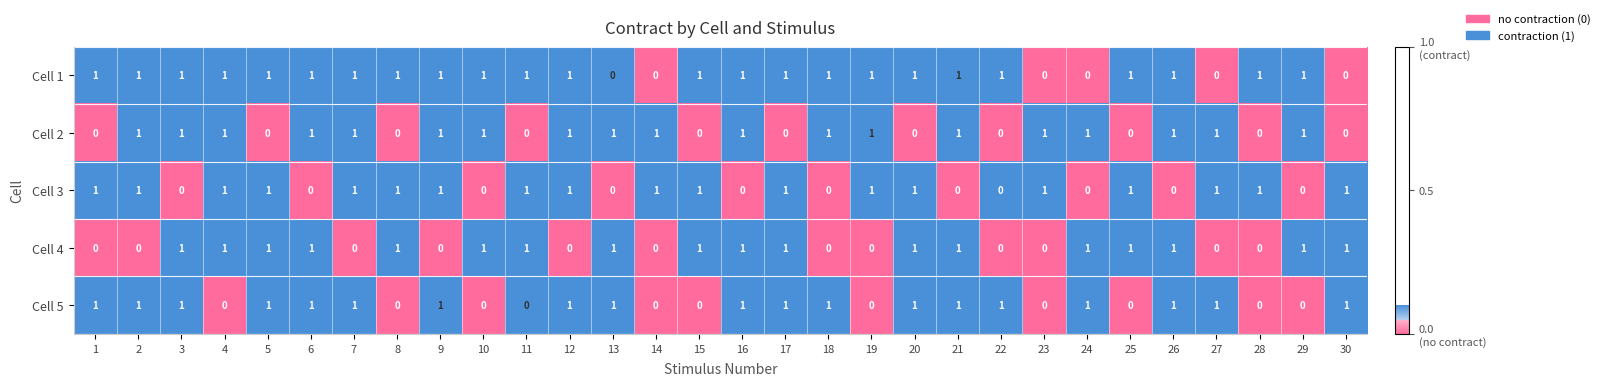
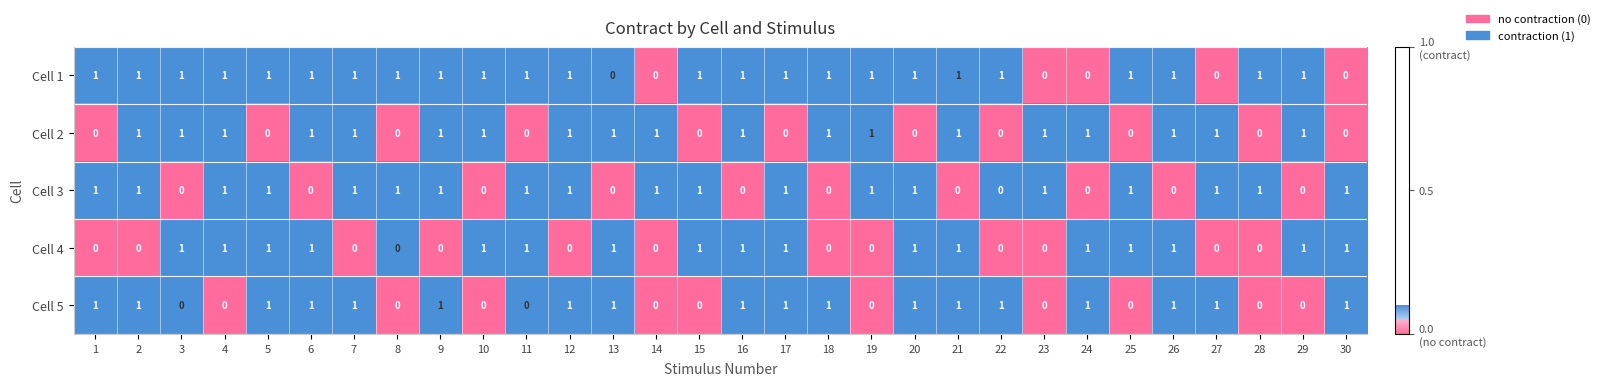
  {
    "Cell 1": {
      "1": 1,
      "2": 1,
      "3": 1,
      "4": 1,
      "5": 1,
      "6": 1,
      "7": 1,
      "8": 1,
      "9": 1,
      "10": 1,
      "11": 1,
      "12": 1,
      "13": 0,
      "14": 0,
      "15": 1,
      "16": 1,
      "17": 1,
      "18": 1,
      "19": 1,
      "20": 1,
      "21": 1,
      "22": 1,
      "23": 0,
      "24": 0,
      "25": 1,
      "26": 1,
      "27": 0,
      "28": 1,
      "29": 1,
      "30": 0
    },
    "Cell 2": {
      "1": 0,
      "2": 1,
      "3": 1,
      "4": 1,
      "5": 0,
      "6": 1,
      "7": 1,
      "8": 0,
      "9": 1,
      "10": 1,
      "11": 0,
      "12": 1,
      "13": 1,
      "14": 1,
      "15": 0,
      "16": 1,
      "17": 0,
      "18": 1,
      "19": 1,
      "20": 0,
      "21": 1,
      "22": 0,
      "23": 1,
      "24": 1,
      "25": 0,
      "26": 1,
      "27": 1,
      "28": 0,
      "29": 1,
      "30": 0
    },
    "Cell 3": {
      "1": 1,
      "2": 1,
      "3": 0,
      "4": 1,
      "5": 1,
      "6": 0,
      "7": 1,
      "8": 1,
      "9": 1,
      "10": 0,
      "11": 1,
      "12": 1,
      "13": 0,
      "14": 1,
      "15": 1,
      "16": 0,
      "17": 1,
      "18": 0,
      "19": 1,
      "20": 1,
      "21": 0,
      "22": 0,
      "23": 1,
      "24": 0,
      "25": 1,
      "26": 0,
      "27": 1,
      "28": 1,
      "29": 0,
      "30": 1
    },
    "Cell 4": {
      "1": 0,
      "2": 0,
      "3": 1,
      "4": 1,
      "5": 1,
      "6": 1,
      "7": 0,
-     "8": 1,
+     "8": 0,
      "9": 0,
      "10": 1,
      "11": 1,
      "12": 0,
      "13": 1,
      "14": 0,
      "15": 1,
      "16": 1,
      "17": 1,
      "18": 0,
      "19": 0,
      "20": 1,
      "21": 1,
      "22": 0,
      "23": 0,
      "24": 1,
      "25": 1,
      "26": 1,
      "27": 0,
      "28": 0,
      "29": 1,
      "30": 1
    },
    "Cell 5": {
      "1": 1,
      "2": 1,
-     "3": 1,
+     "3": 0,
      "4": 0,
      "5": 1,
      "6": 1,
      "7": 1,
      "8": 0,
      "9": 1,
      "10": 0,
      "11": 0,
      "12": 1,
      "13": 1,
      "14": 0,
      "15": 0,
      "16": 1,
      "17": 1,
      "18": 1,
      "19": 0,
      "20": 1,
      "21": 1,
      "22": 1,
      "23": 0,
      "24": 1,
      "25": 0,
      "26": 1,
      "27": 1,
      "28": 0,
      "29": 0,
      "30": 1
    }
  }
